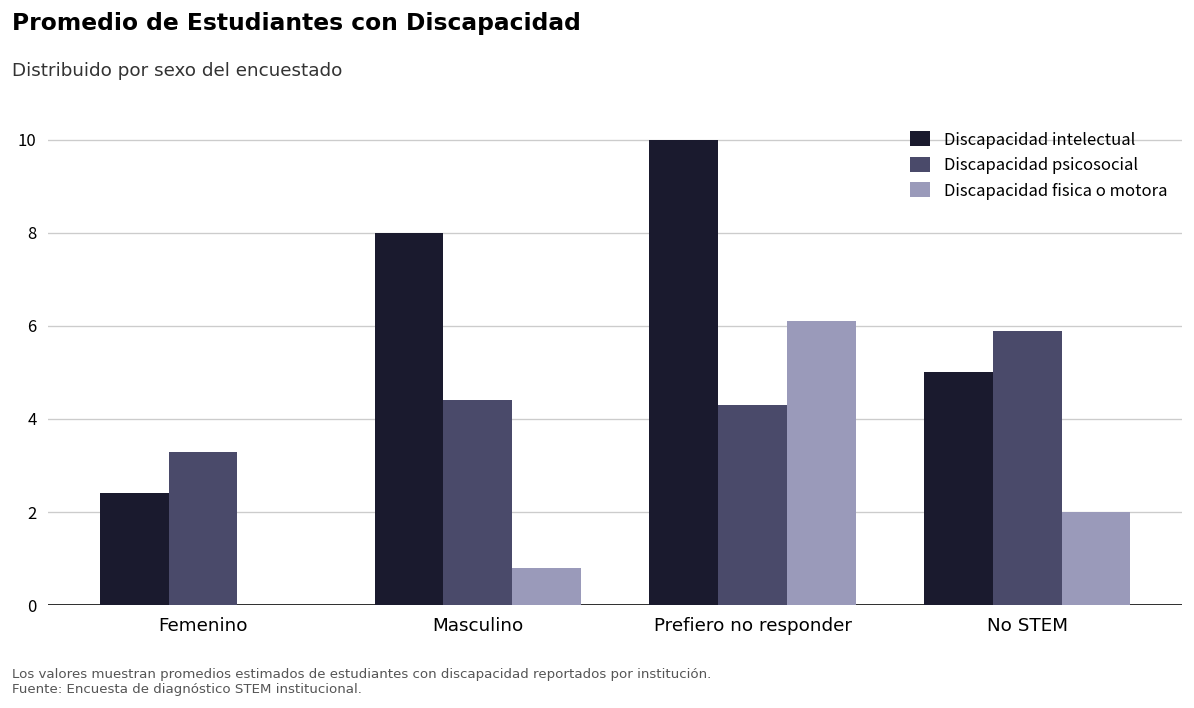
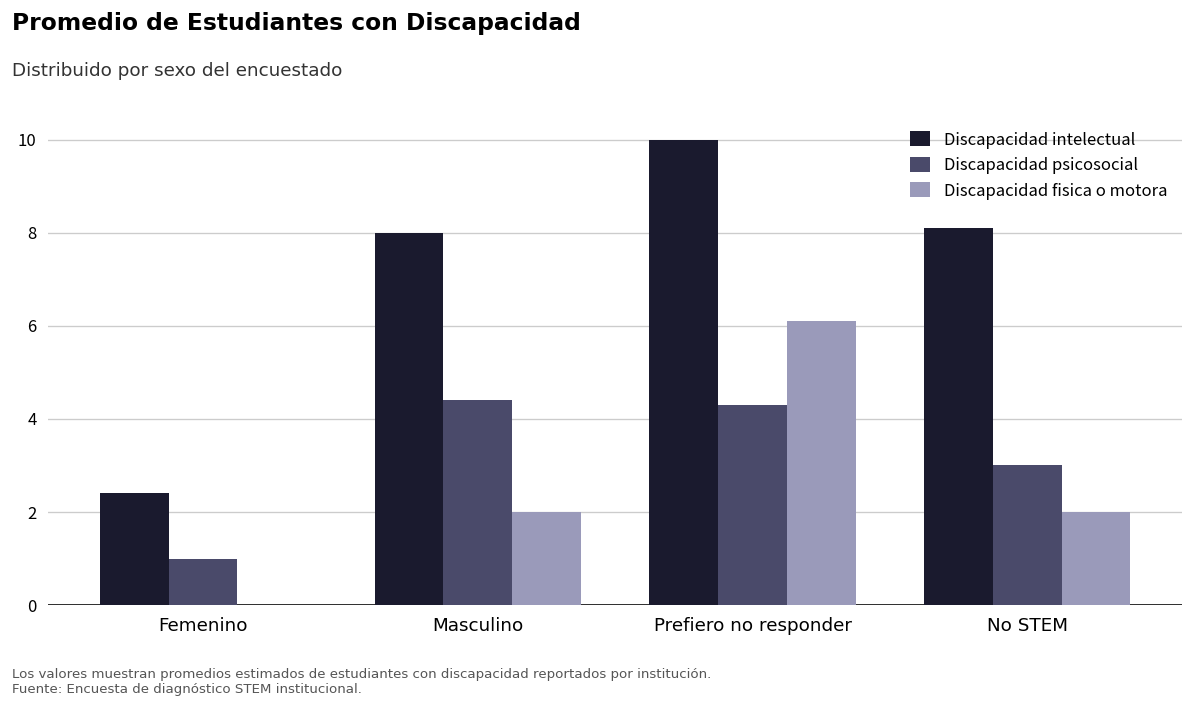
  {
    "Discapacidad intelectual": {
      "Femenino": 2.4,
      "Masculino": 8.0,
      "Prefiero no responder": 10.0,
-     "No STEM": 5.0
+     "No STEM": 8.1
    },
    "Discapacidad psicosocial": {
-     "Femenino": 3.3,
+     "Femenino": 1.0,
      "Masculino": 4.4,
      "Prefiero no responder": 4.3,
-     "No STEM": 5.9
+     "No STEM": 3.0
    },
    "Discapacidad fisica o motora": {
      "Femenino": 0.0,
-     "Masculino": 0.8,
+     "Masculino": 2.0,
      "Prefiero no responder": 6.1,
      "No STEM": 2.0
    }
  }
